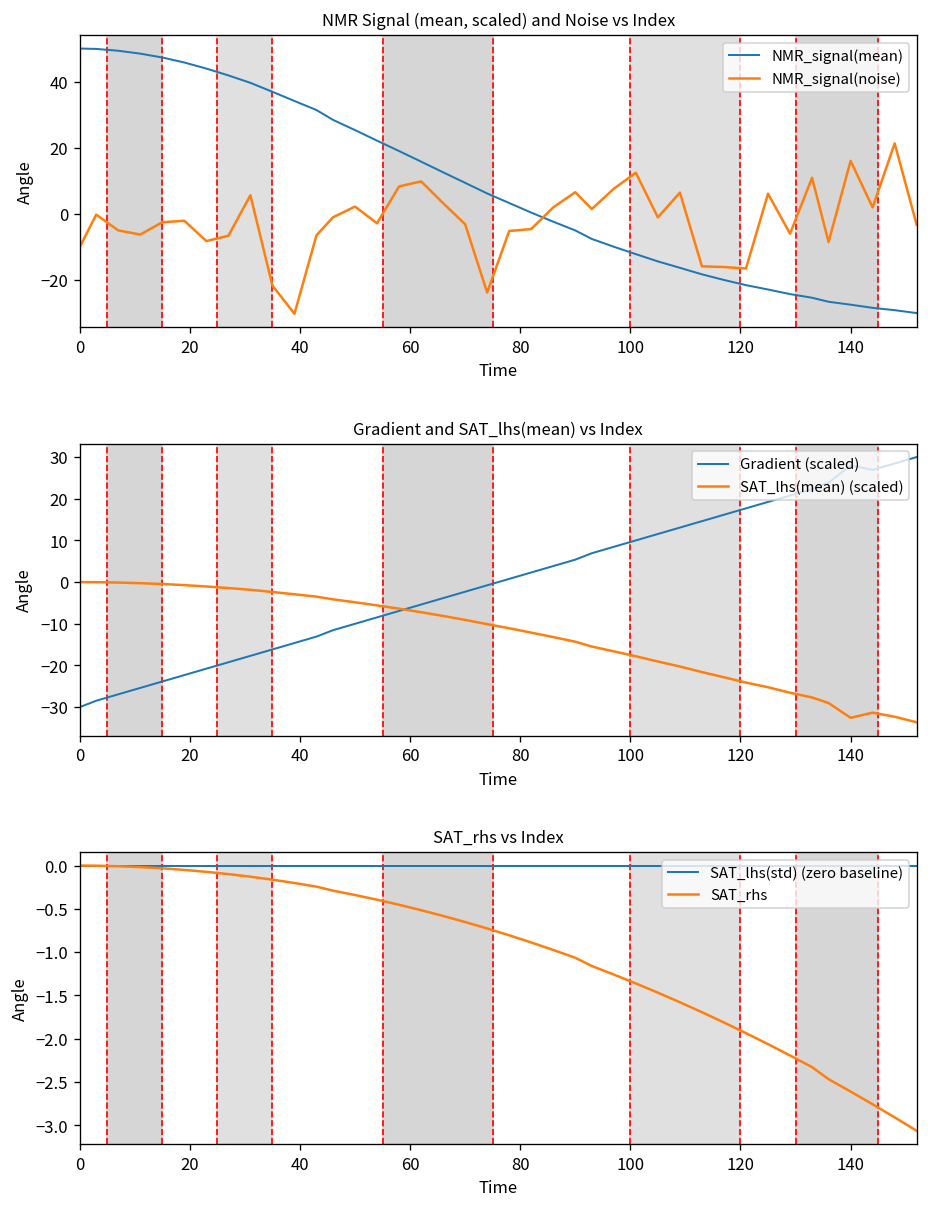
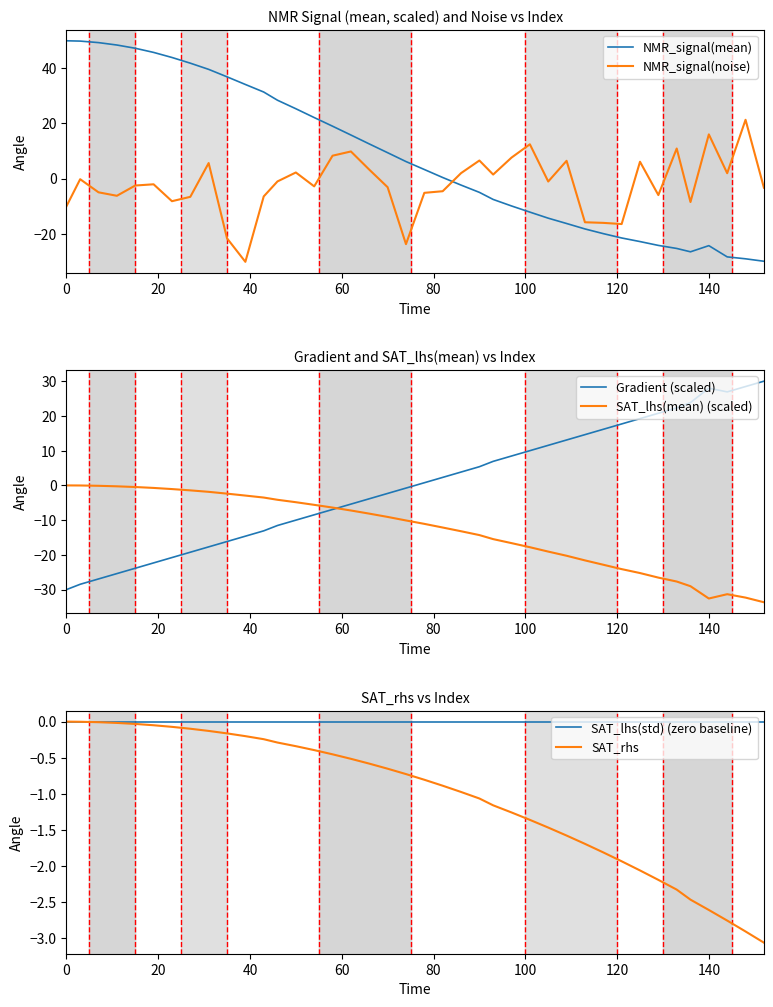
  {
    "NMR Signal (mean, scaled) and Noise vs Index": {
      "NMR_signal(mean)": {
        "0": 50,
-       "140": -27
+       "140": -24
      },
      "NMR_signal(noise)": {
        "0": -10,
        "140": 16
      }
    },
    "Gradient and SAT_lhs(mean) vs Index": {
      "Gradient (scaled)": {
        "0": -30
      },
      "SAT_lhs(mean) (scaled)": {
        "0": 0,
        "140": -33
      }
    },
    "SAT_rhs vs Index": {
      "SAT_rhs": {
        "140": -2.6
      }
    }
  }
